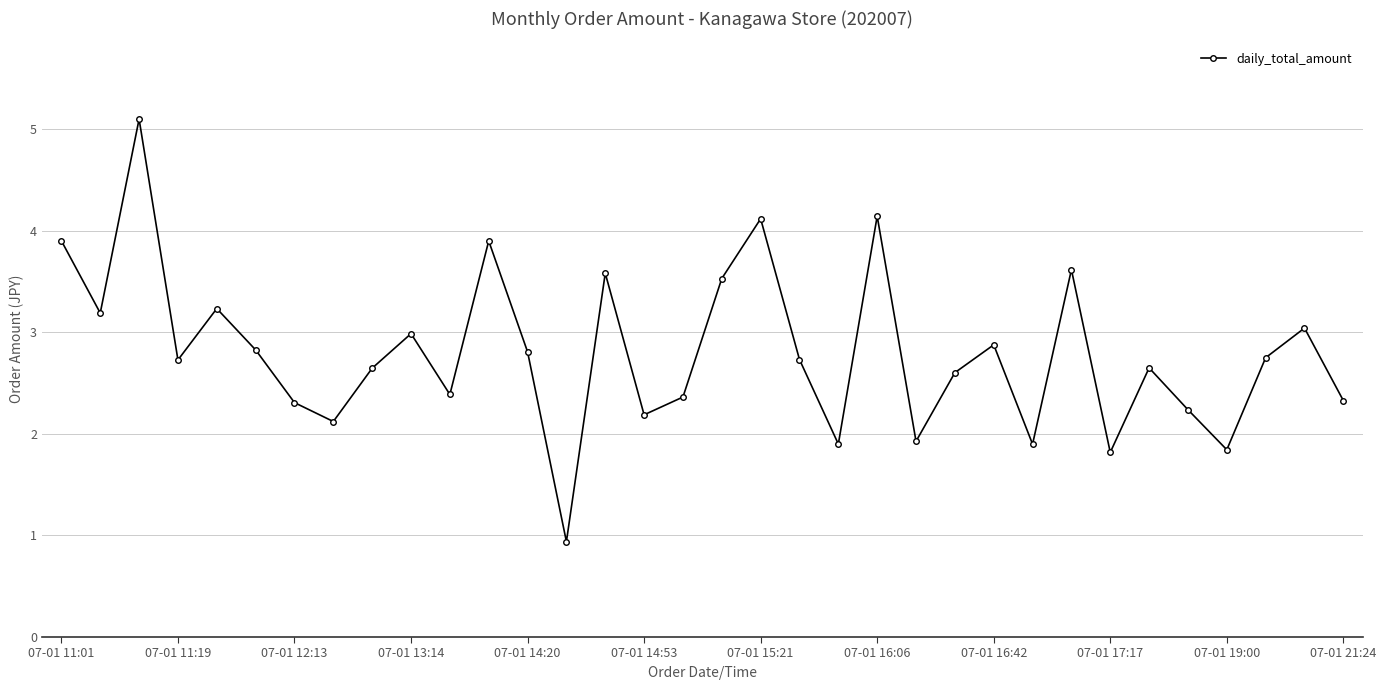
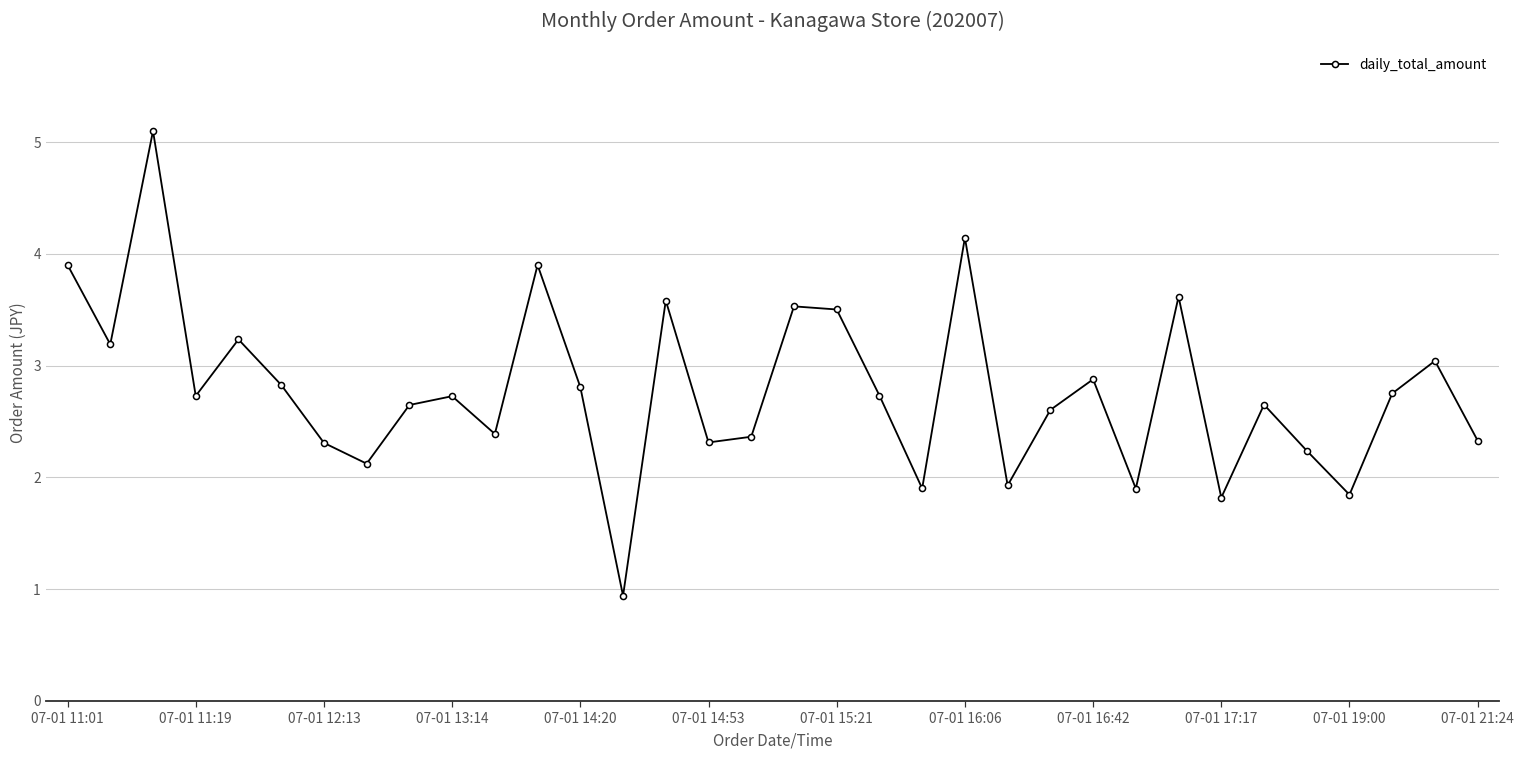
  {
    "07-01 11:01": 3.90,
    "07-01 11:19": 2.73,
    "07-01 12:13": 2.31,
-   "07-01 13:14": 2.99,
+   "07-01 13:14": 2.73,
    "07-01 14:20": 2.81,
-   "07-01 14:53": 2.19,
-   "07-01 15:21": 4.12,
+   "07-01 14:53": 2.31,
+   "07-01 15:21": 3.50,
    "07-01 17:17": 1.82,
    "07-01 19:00": 1.84,
    "07-01 21:24": 2.33
  }
